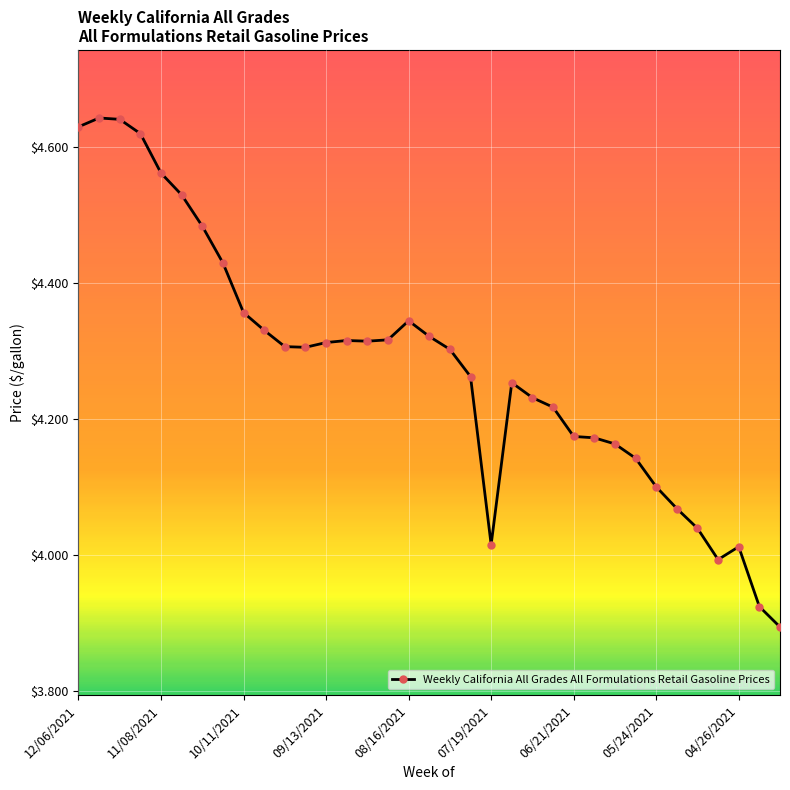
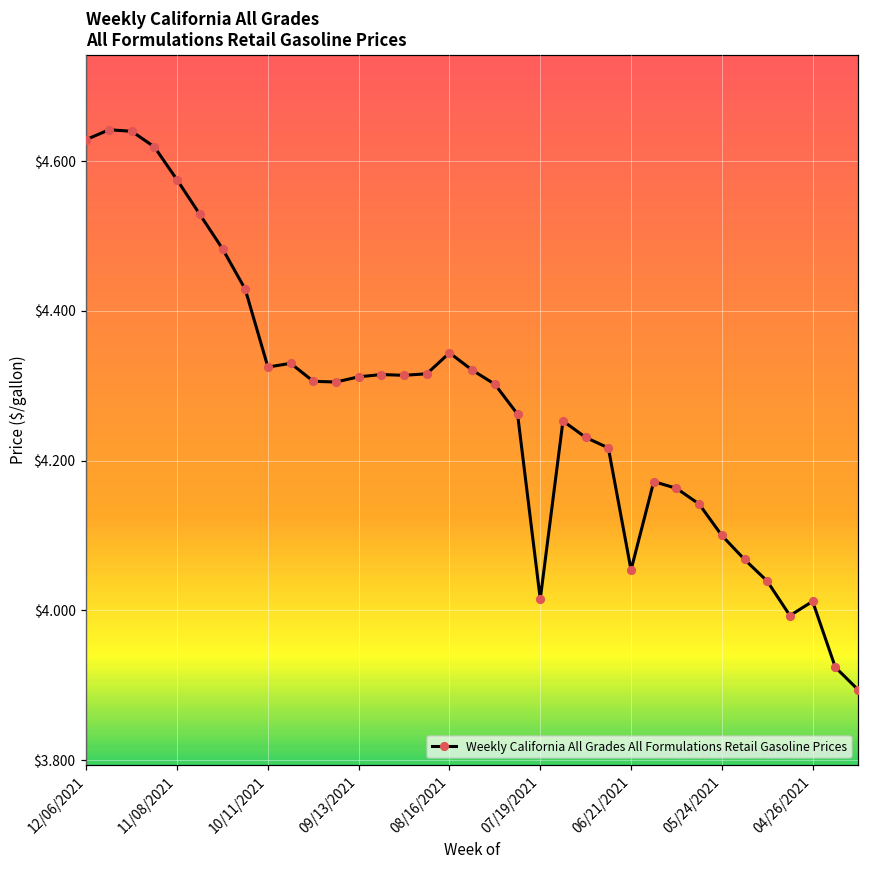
  {
    "12/06/2021": "$4.63",
-   "11/08/2021": "$4.56",
-   "10/11/2021": "$4.36",
+   "11/08/2021": "$4.58",
+   "10/11/2021": "$4.33",
    "09/13/2021": "$4.31",
    "08/16/2021": "$4.34",
    "07/19/2021": "$4.02",
-   "06/21/2021": "$4.17",
+   "06/21/2021": "$4.05",
    "05/24/2021": "$4.10",
    "04/26/2021": "$4.01"
  }
